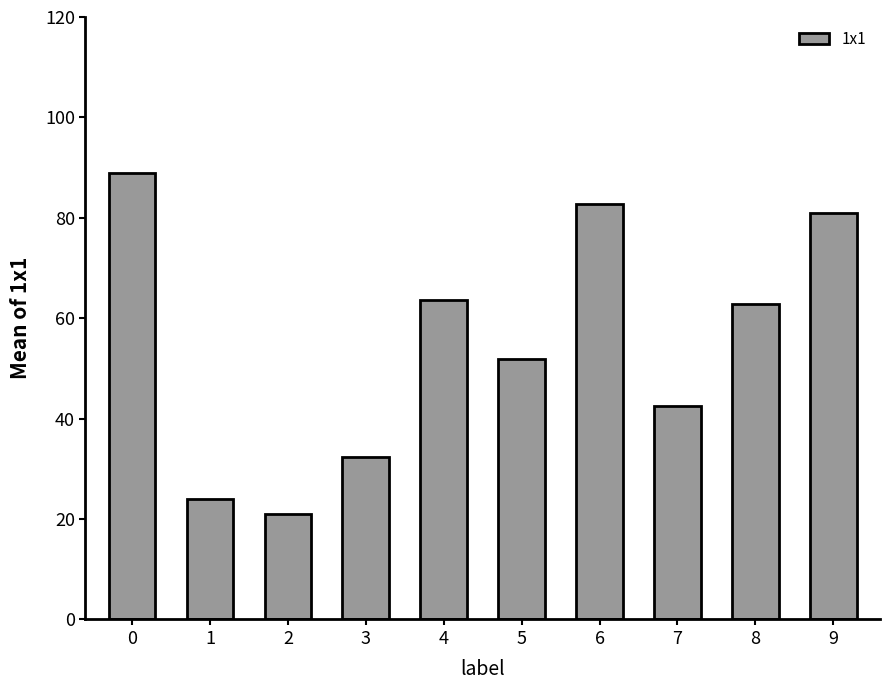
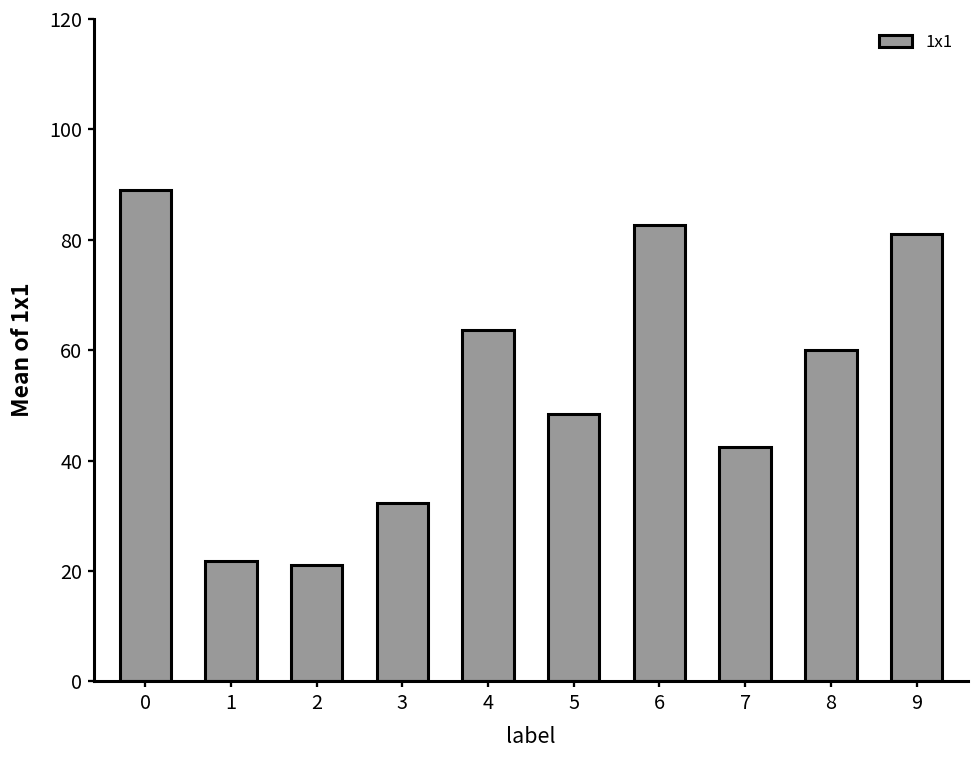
  {
    "0": 89,
-   "1": 24,
+   "1": 22,
    "2": 21,
    "3": 32,
    "4": 64,
-   "5": 52,
+   "5": 48,
    "6": 83,
    "7": 43,
-   "8": 63,
+   "8": 60,
    "9": 81
  }
